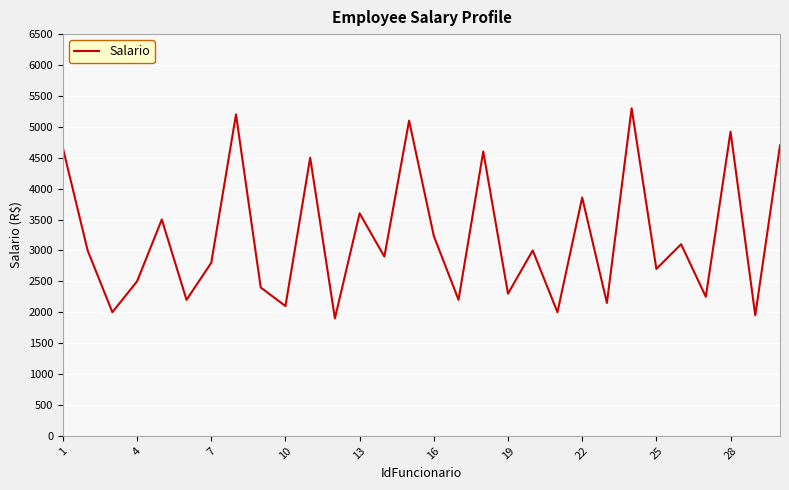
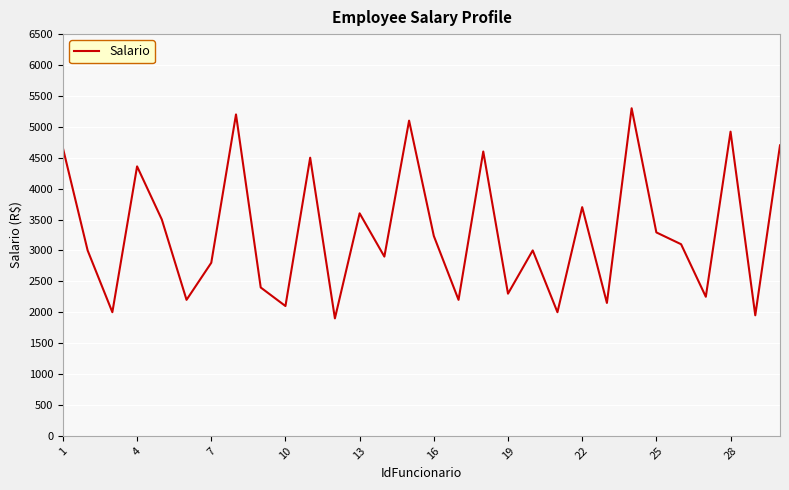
  {
    "1": 4700,
-   "4": 2500,
+   "4": 4400,
    "7": 2800,
    "10": 2100,
    "13": 3600,
    "16": 3200,
    "19": 2300,
-   "22": 3900,
-   "25": 2700,
+   "22": 3700,
+   "25": 3300,
    "28": 4900
  }
